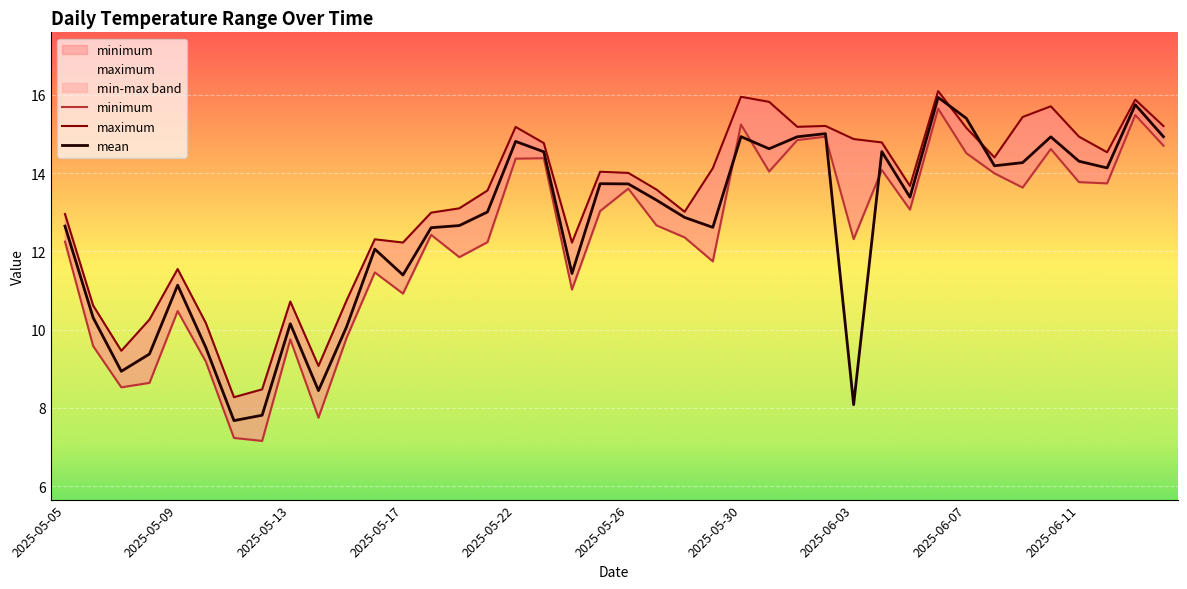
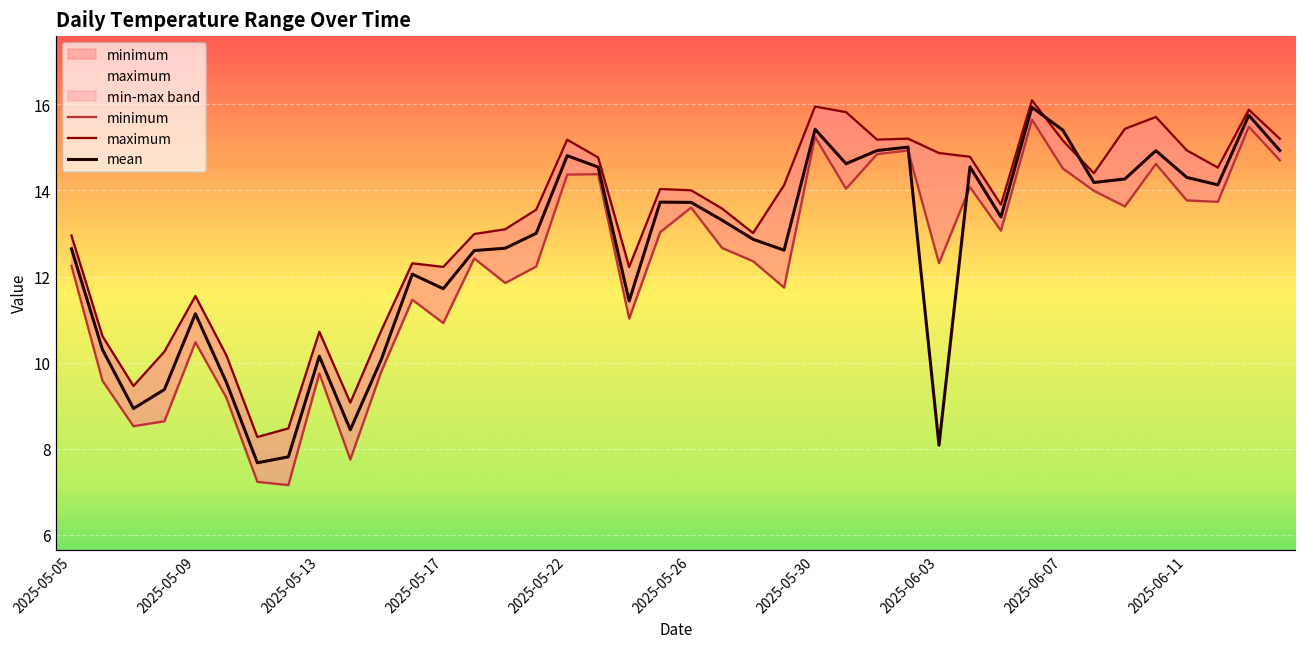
  {
    "minimum": {
      "2025-05-05": 12.2,
      "2025-05-09": 10.5,
      "2025-05-13": 9.8,
      "2025-05-17": 10.9,
      "2025-05-22": 14.4,
      "2025-05-26": 13.6,
      "2025-05-30": 15.2,
      "2025-06-03": 12.3,
      "2025-06-07": 14.5,
      "2025-06-11": 13.8
    },
    "min-max band": {
      "2025-05-05": 13.0,
      "2025-05-09": 11.5,
      "2025-05-13": 10.7,
      "2025-05-17": 12.2,
      "2025-05-22": 15.2,
      "2025-05-26": 14.0,
      "2025-05-30": 16.0,
      "2025-06-03": 14.9,
      "2025-06-07": 15.2,
      "2025-06-11": 14.9
    },
    "mean": {
      "2025-05-05": 12.6,
      "2025-05-09": 11.1,
      "2025-05-13": 10.2,
-     "2025-05-17": 11.4,
+     "2025-05-17": 11.7,
      "2025-05-22": 14.8,
      "2025-05-26": 13.7,
-     "2025-05-30": 14.9,
+     "2025-05-30": 15.4,
      "2025-06-03": 8.1,
      "2025-06-07": 15.4,
      "2025-06-11": 14.3
    }
  }
